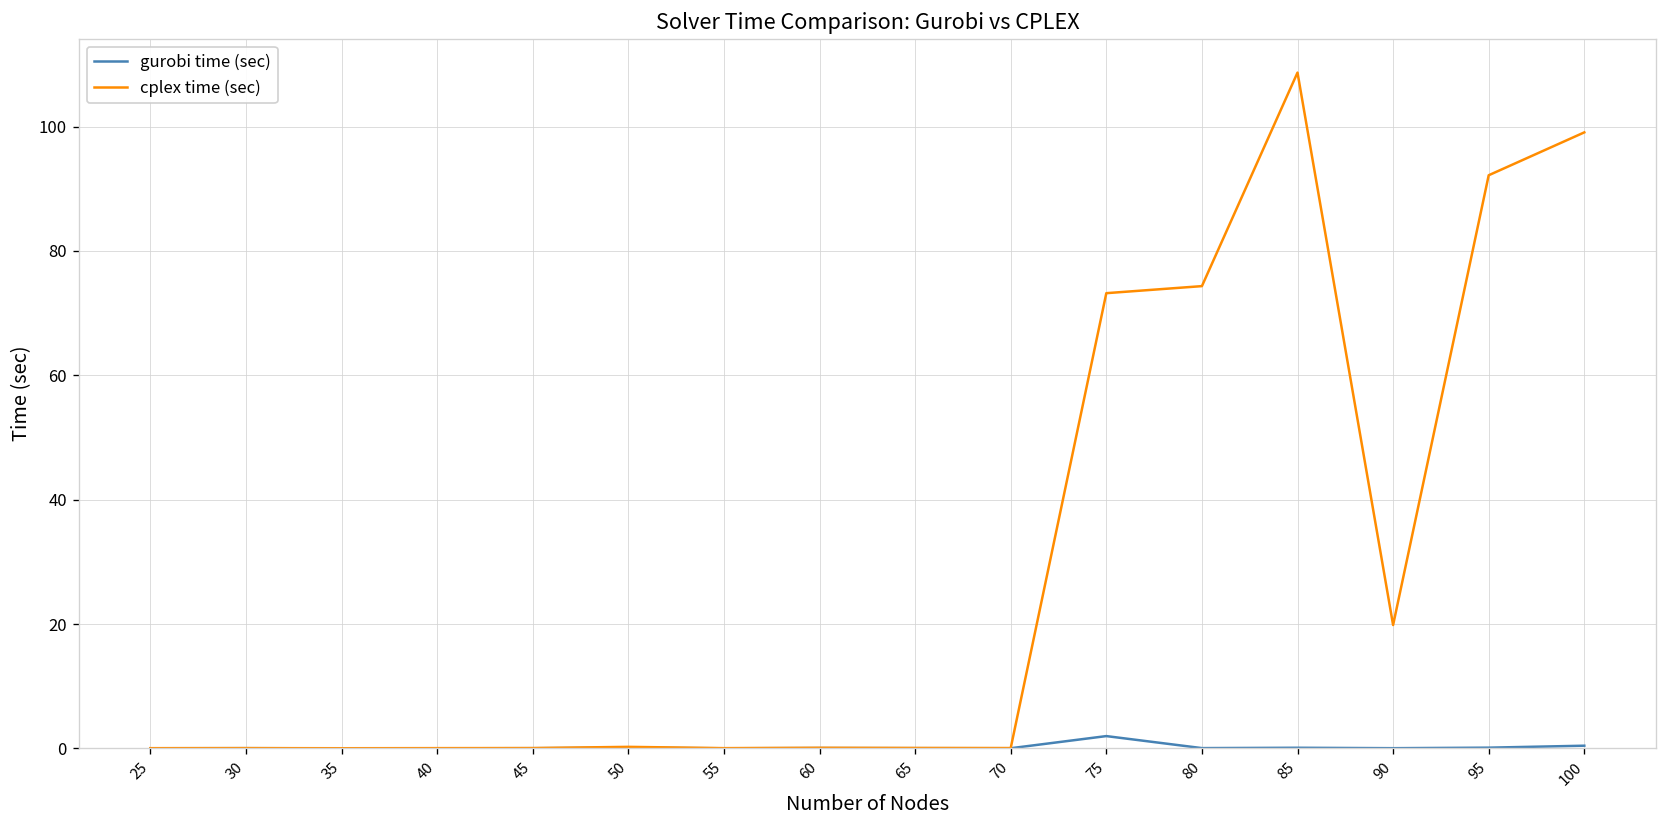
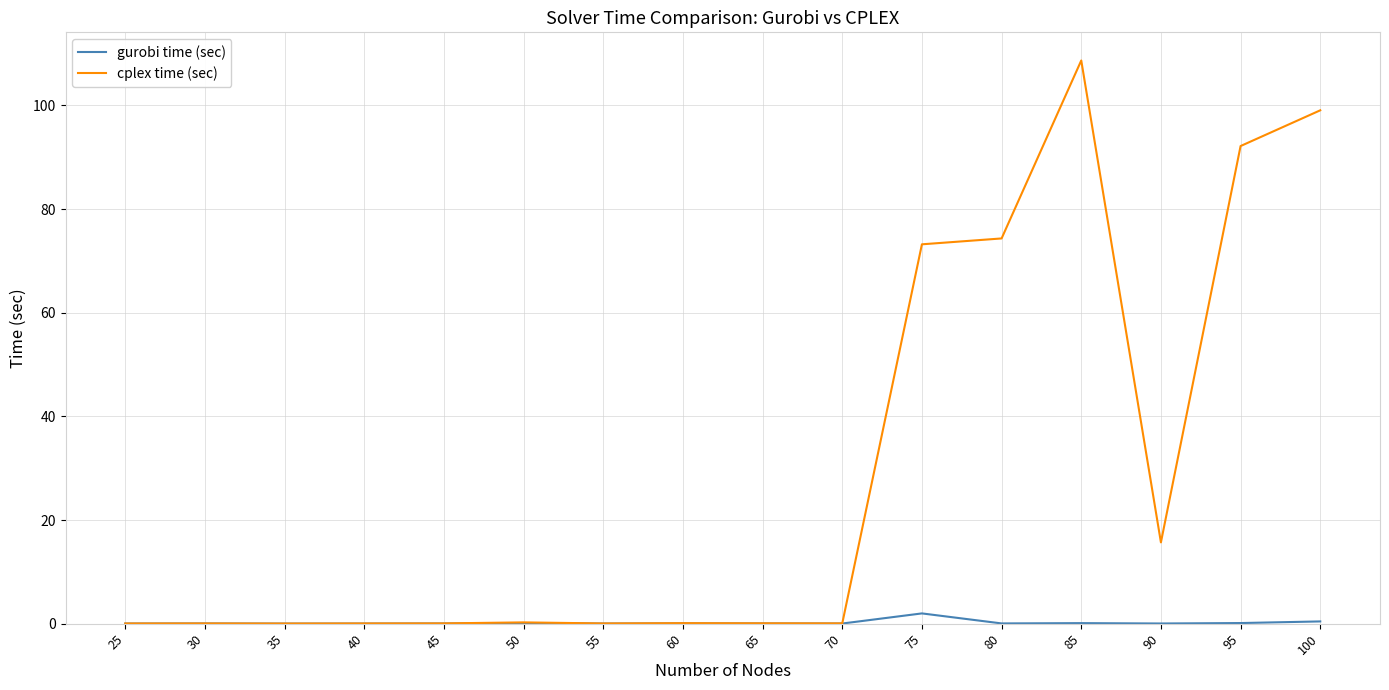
  {
    "gurobi time (sec)": {
      "75": 2,
      "80": 0,
      "85": 0,
      "90": 0,
      "95": 0,
      "100": 0
    },
    "cplex time (sec)": {
      "75": 73,
      "80": 74,
      "85": 109,
-     "90": 20,
+     "90": 16,
      "95": 92,
      "100": 99
    }
  }
